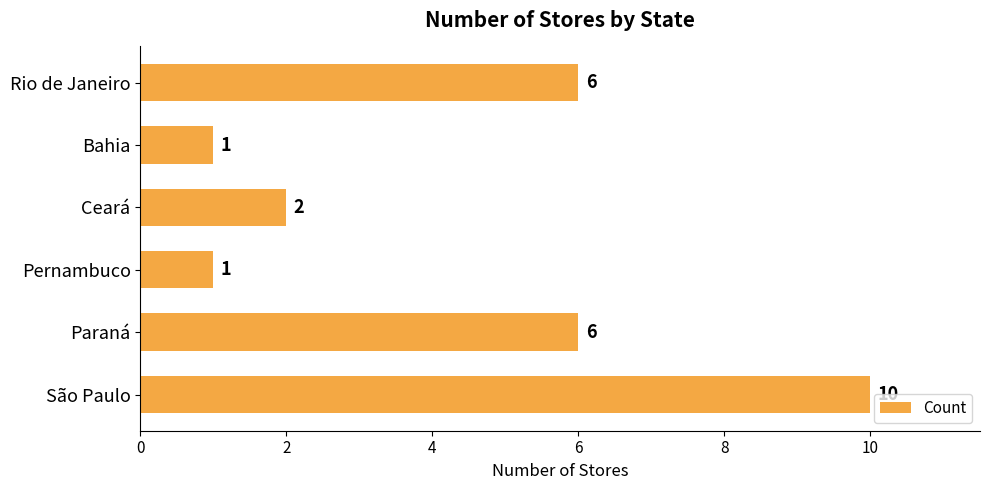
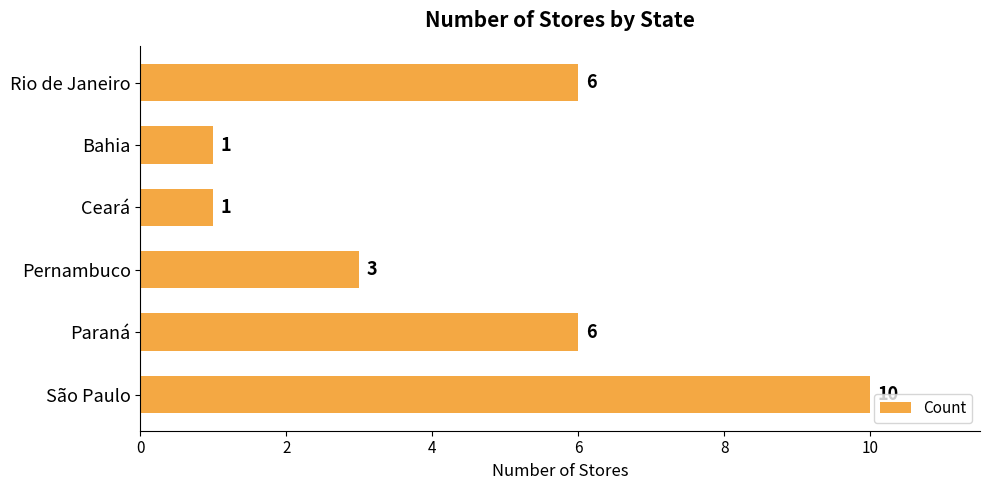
  {
    "Rio de Janeiro": 6,
    "Bahia": 1,
-   "Ceará": 2,
-   "Pernambuco": 1,
+   "Ceará": 1,
+   "Pernambuco": 3,
    "Paraná": 6
  }
